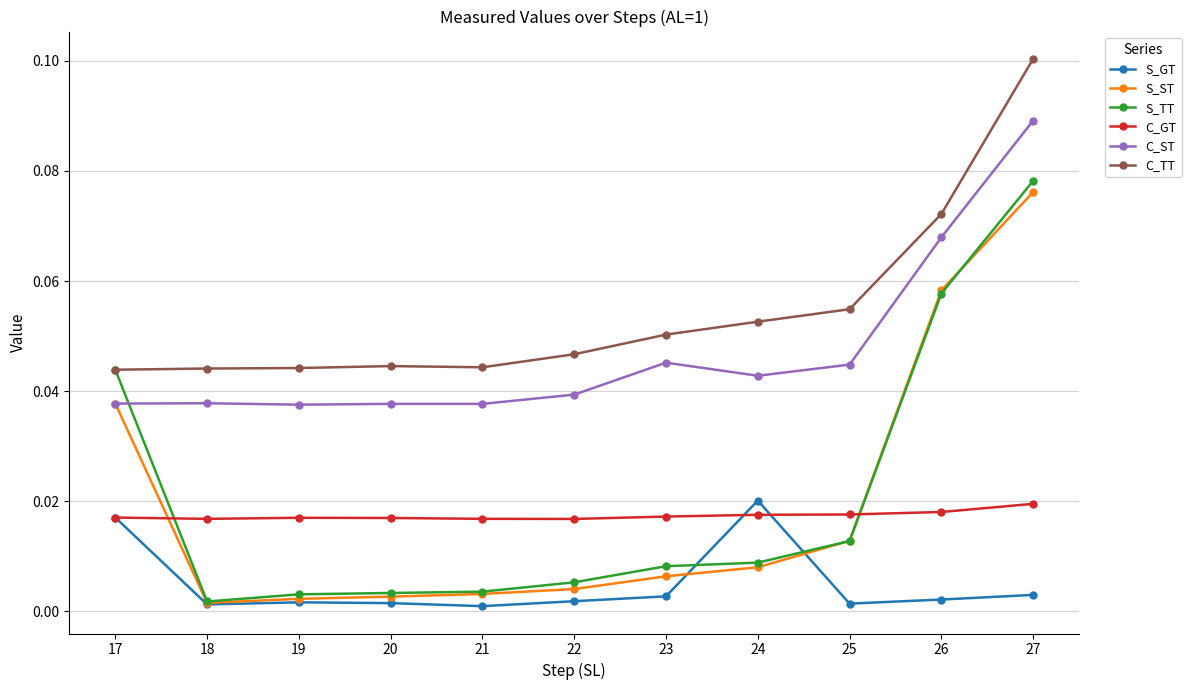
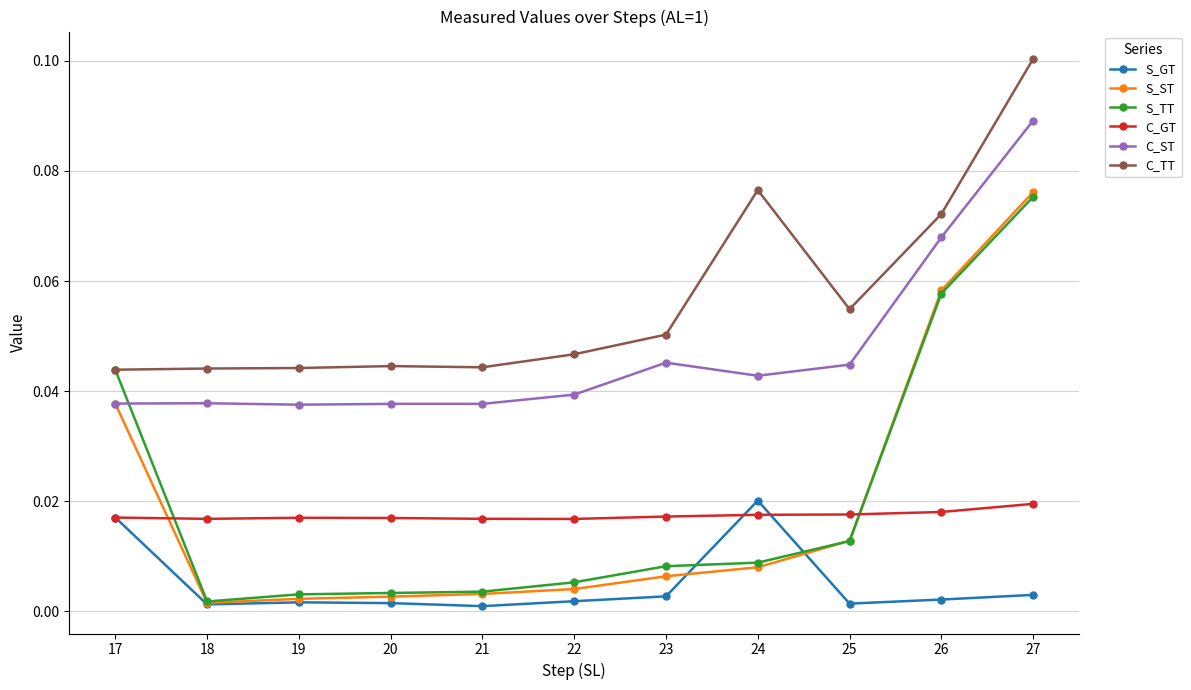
  {
    "S_GT": {
      "19": 0.002,
      "20": 0.001,
      "21": 0.001,
      "22": 0.002,
      "23": 0.003,
      "24": 0.020,
      "25": 0.001,
      "26": 0.002,
      "27": 0.003
    },
    "S_ST": {
      "19": 0.002,
      "20": 0.003,
      "22": 0.004,
      "23": 0.006,
      "24": 0.008,
      "26": 0.058,
      "27": 0.076
    },
    "S_TT": {
      "19": 0.003,
      "20": 0.003,
      "22": 0.005,
      "23": 0.008,
      "24": 0.009,
      "26": 0.058,
-     "27": 0.078
+     "27": 0.075
    },
    "C_GT": {
      "18": 0.017,
      "19": 0.017,
      "20": 0.017,
      "21": 0.017,
      "22": 0.017,
      "23": 0.017,
      "24": 0.018,
      "25": 0.018,
      "26": 0.018,
      "27": 0.020
    },
    "C_ST": {
      "18": 0.038,
      "19": 0.038,
      "20": 0.038,
      "21": 0.038,
      "22": 0.039,
      "23": 0.045,
      "24": 0.043,
      "25": 0.045,
      "26": 0.068,
      "27": 0.089
    },
    "C_TT": {
      "18": 0.044,
      "19": 0.044,
      "20": 0.045,
      "21": 0.044,
      "22": 0.047,
      "23": 0.050,
-     "24": 0.053,
+     "24": 0.077,
      "25": 0.055,
      "26": 0.072,
      "27": 0.100
    }
  }
